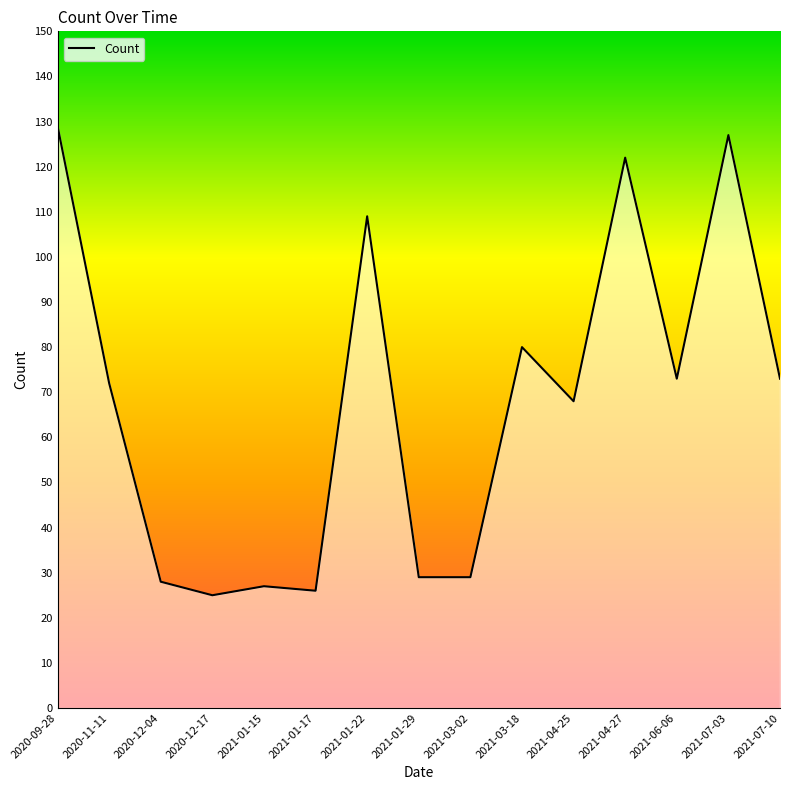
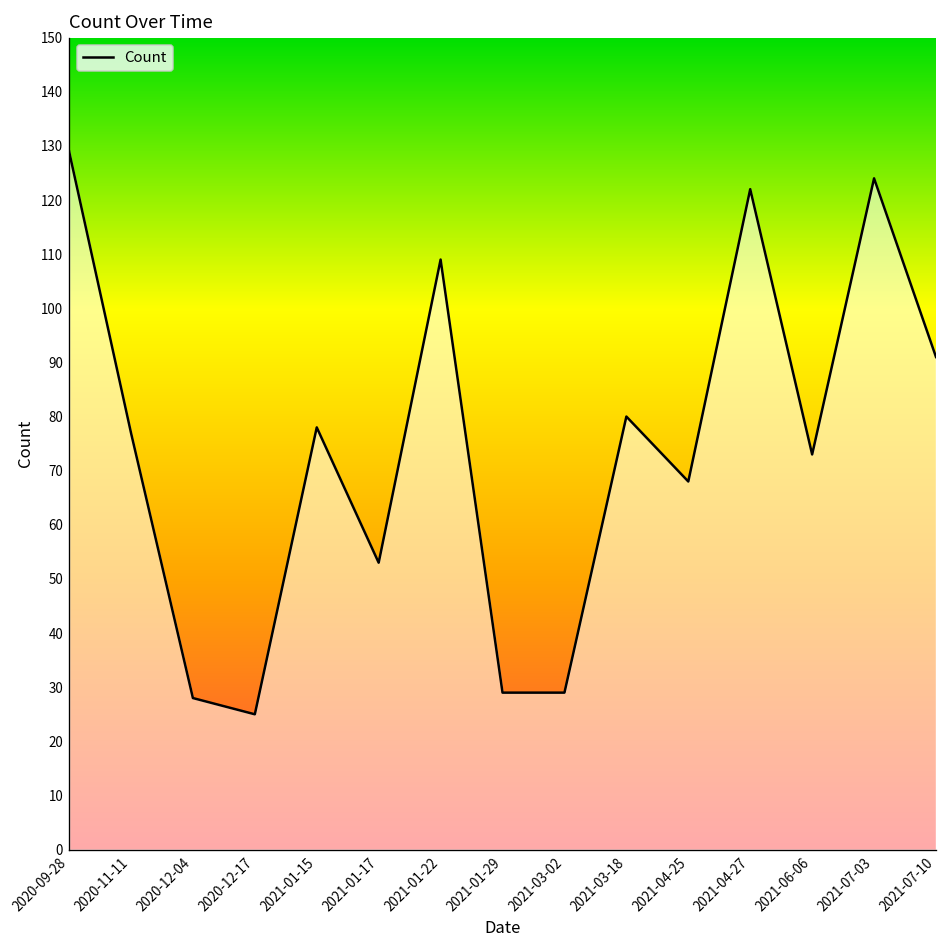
  {
    "2020-09-28": 129,
-   "2020-11-11": 72,
+   "2020-11-11": 77,
    "2020-12-04": 28,
    "2020-12-17": 25,
-   "2021-01-15": 27,
-   "2021-01-17": 26,
+   "2021-01-15": 78,
+   "2021-01-17": 53,
    "2021-01-22": 109,
    "2021-01-29": 29,
    "2021-03-02": 29,
    "2021-03-18": 80,
    "2021-04-25": 68,
    "2021-04-27": 122,
    "2021-06-06": 73,
-   "2021-07-03": 127,
-   "2021-07-10": 73
+   "2021-07-03": 124,
+   "2021-07-10": 91
  }
